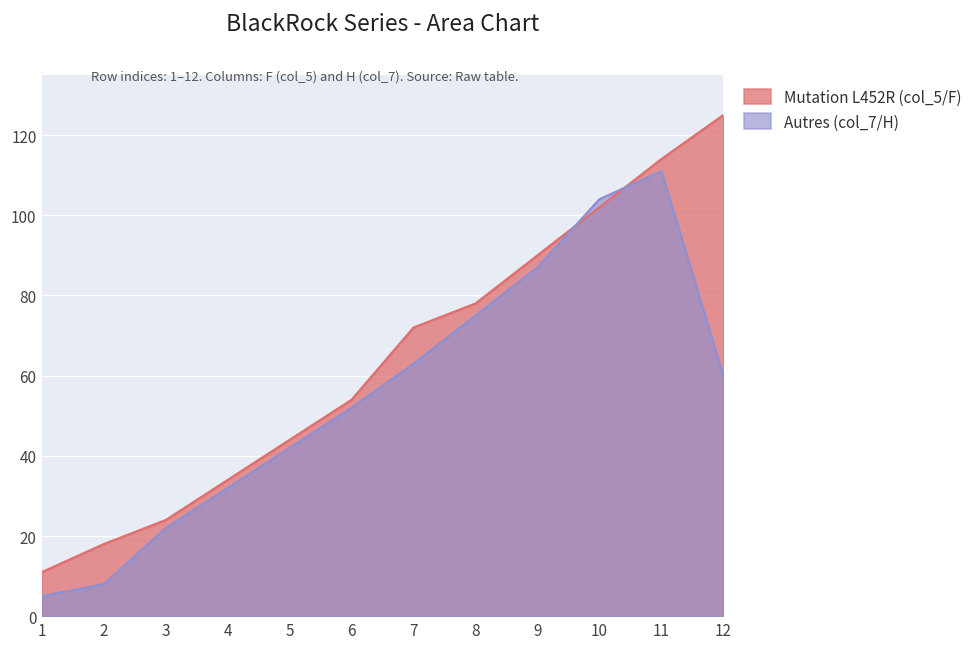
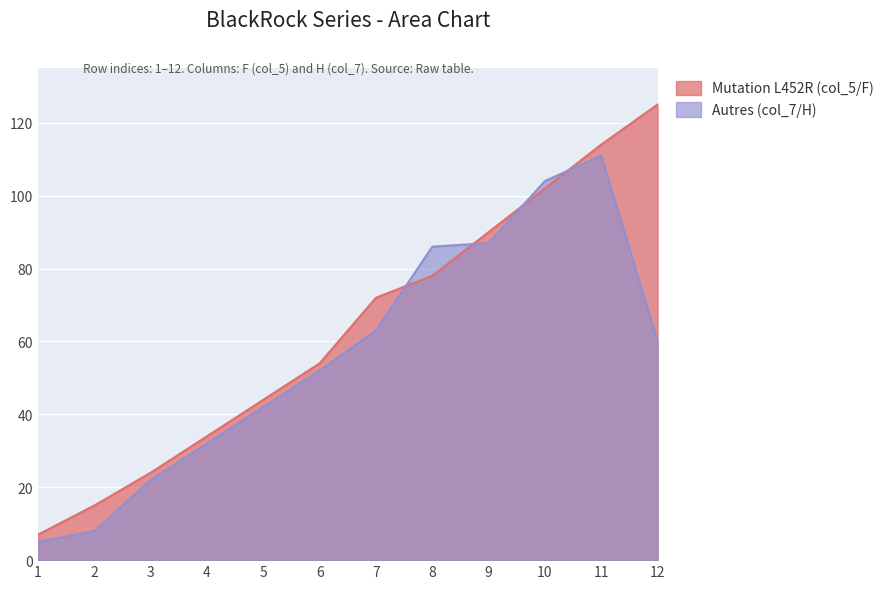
  {
    "Mutation L452R (col_5/F)": {
-     "1": 11,
-     "2": 18,
+     "1": 7,
+     "2": 15,
      "3": 24,
      "4": 34,
      "5": 44,
      "6": 54,
      "7": 72,
      "8": 78,
      "9": 90,
      "10": 102,
      "11": 114,
      "12": 125
    },
    "Autres (col_7/H)": {
      "1": 5,
      "2": 8,
      "3": 22,
      "4": 32,
      "5": 42,
      "6": 52,
      "7": 63,
-     "8": 75,
+     "8": 86,
      "9": 87,
      "10": 104,
      "11": 111,
      "12": 60
    }
  }
